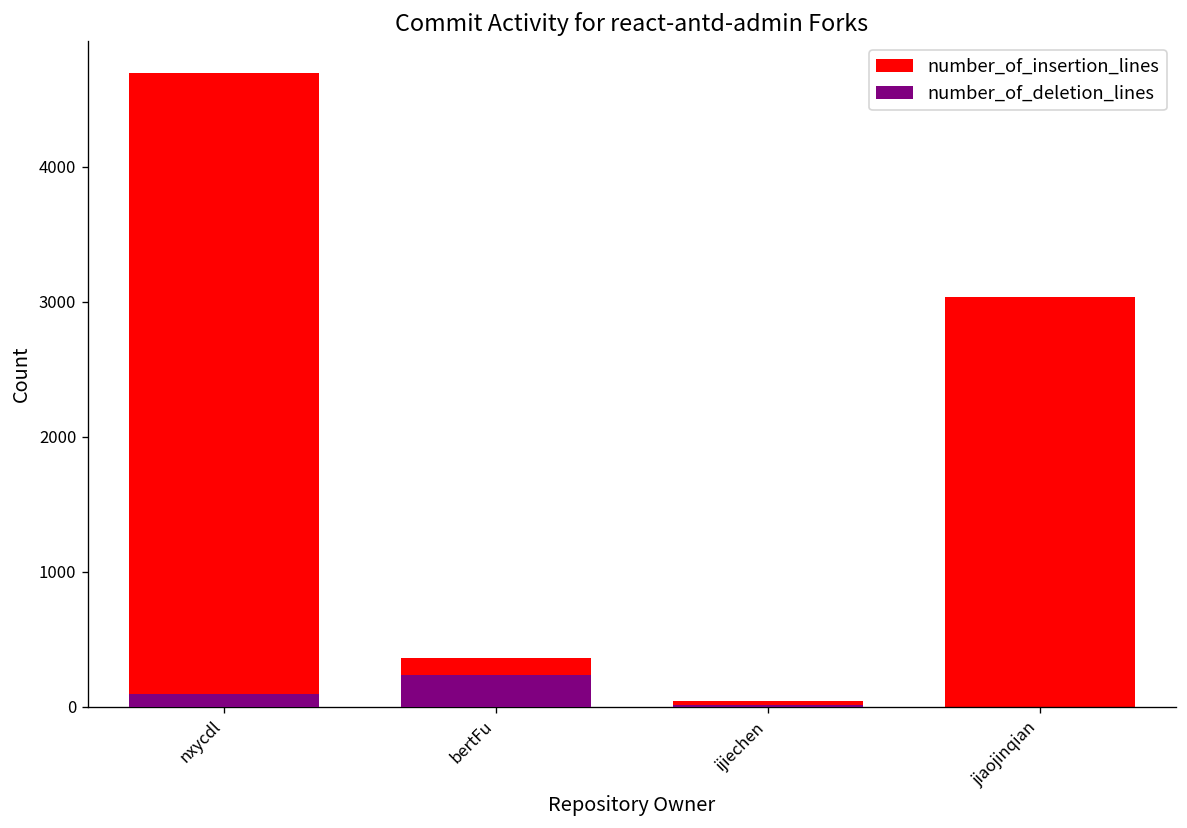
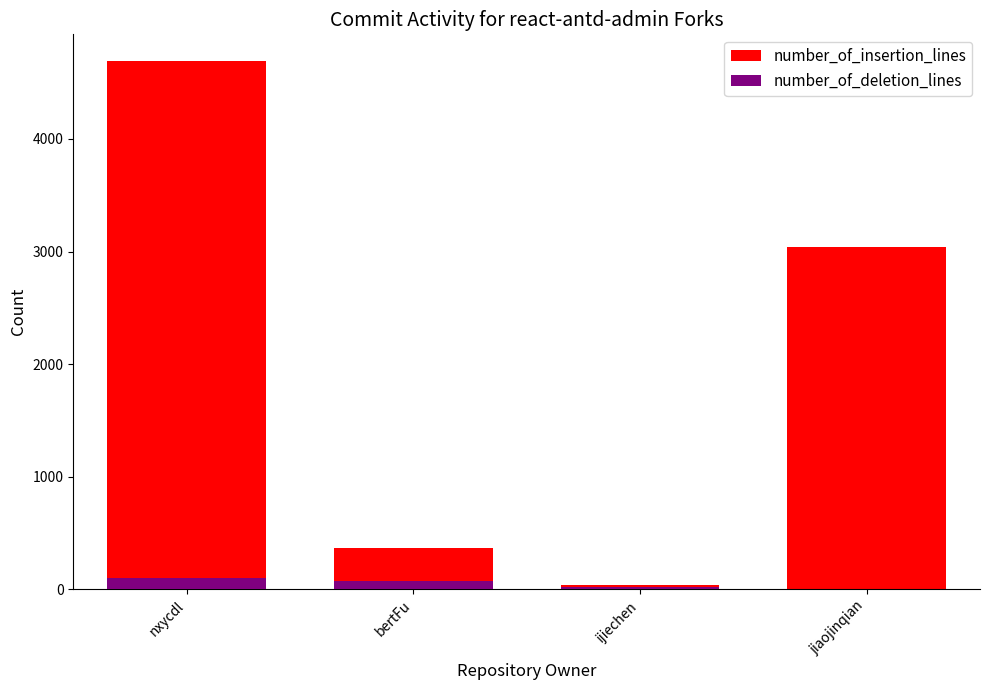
  {
    "number_of_insertion_lines": {
      "nxycdl": 4700,
      "bertFu": 360,
      "ijiechen": 40,
      "jiaojinqian": 3040
    },
    "number_of_deletion_lines": {
-     "bertFu": 240,
+     "bertFu": 70,
      "jiaojinqian": 0
    }
  }
